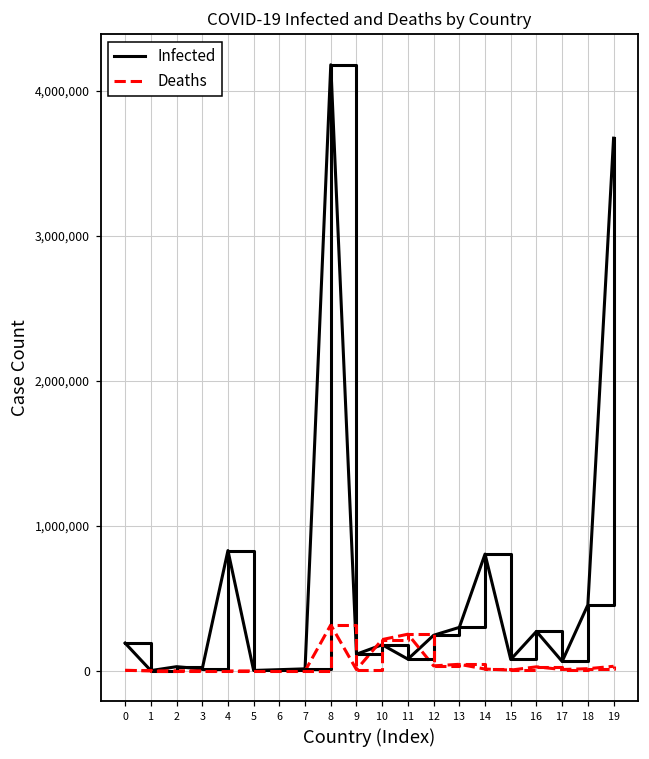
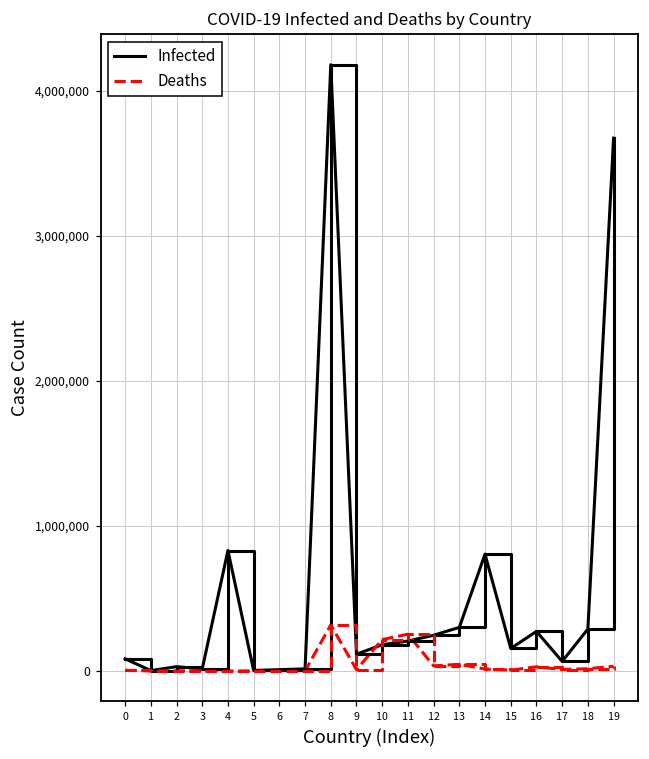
  {
    "Infected": {
-     "0": "190,000",
+     "0": "80,000",
      "2": "30,000",
      "4": "830,000",
      "8": "4,180,000",
      "9": "120,000",
      "10": "180,000",
-     "11": "80,000",
+     "11": "210,000",
      "12": "250,000",
      "13": "300,000",
      "14": "810,000",
-     "15": "80,000",
+     "15": "150,000",
      "16": "270,000",
      "17": "70,000",
-     "18": "460,000",
+     "18": "290,000",
      "19": "3,670,000"
    },
    "Deaths": {
      "0": "0",
      "2": "0",
      "4": "0",
      "8": "320,000",
      "9": "10,000",
      "10": "220,000",
      "11": "250,000",
      "12": "40,000",
      "13": "50,000",
      "14": "10,000",
      "15": "10,000",
      "16": "30,000",
      "17": "10,000",
      "18": "20,000",
      "19": "30,000"
    }
  }
